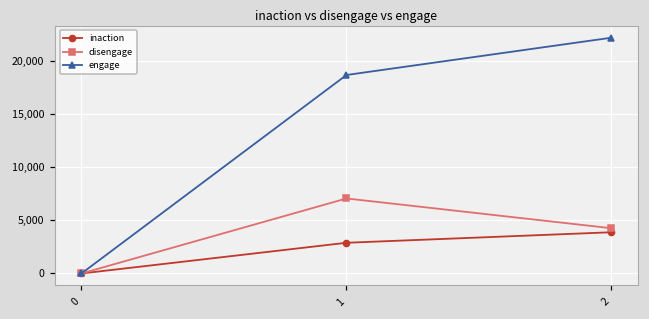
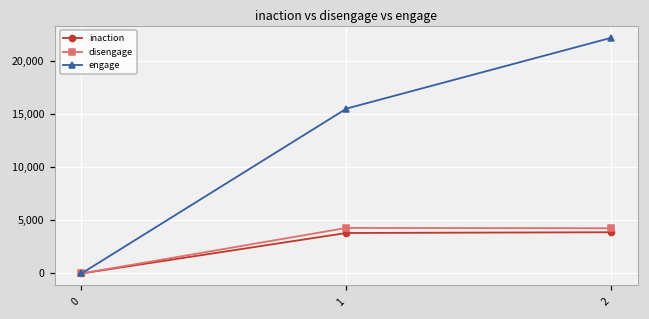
  {
    "inaction": {
-     "1": "3,000",
+     "1": "4,000",
      "2": "4,000"
    },
    "disengage": {
-     "1": "7,000",
+     "1": "4,000",
      "2": "4,000"
    },
    "engage": {
-     "1": "19,000",
+     "1": "16,000",
      "2": "22,000"
    }
  }
